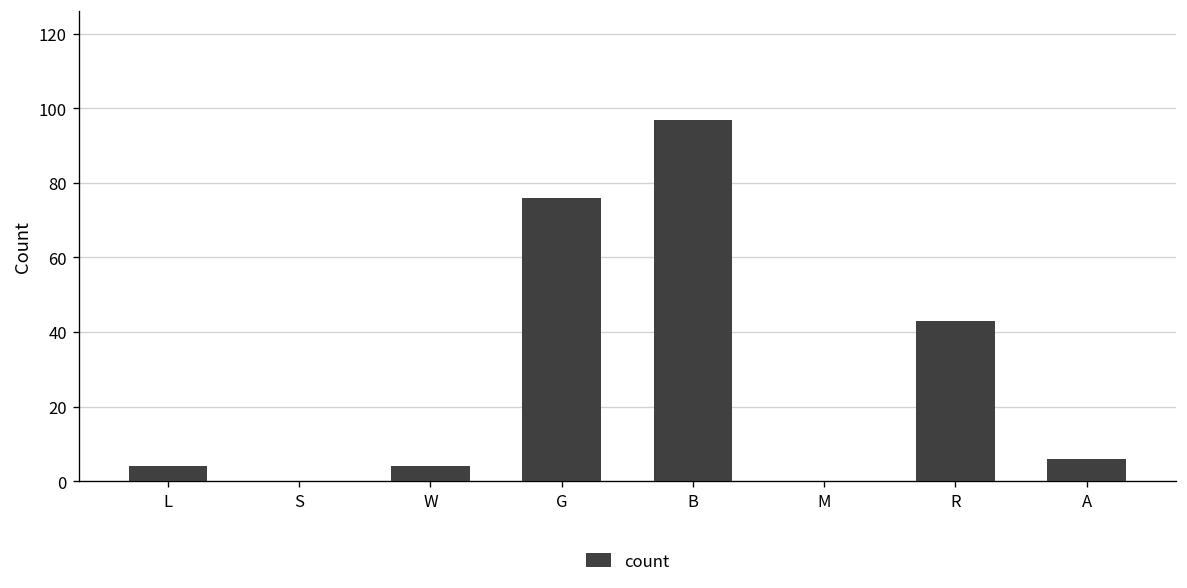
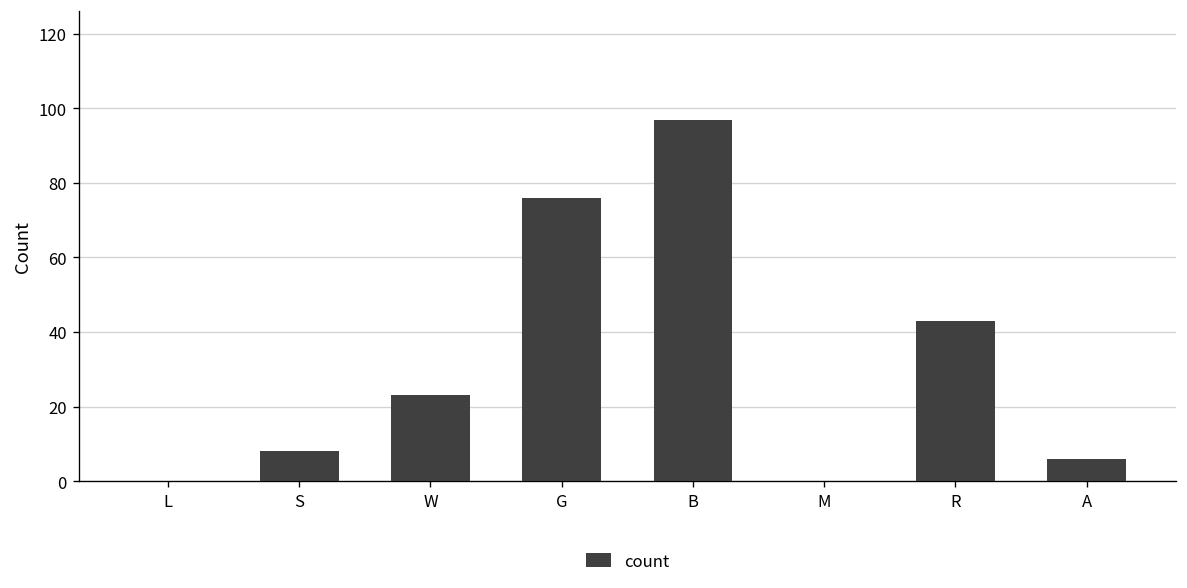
  {
-   "L": 4,
-   "S": 0,
-   "W": 4,
+   "L": 0,
+   "S": 8,
+   "W": 23,
    "G": 76,
    "B": 97,
    "M": 0,
    "R": 43,
    "A": 6
  }
